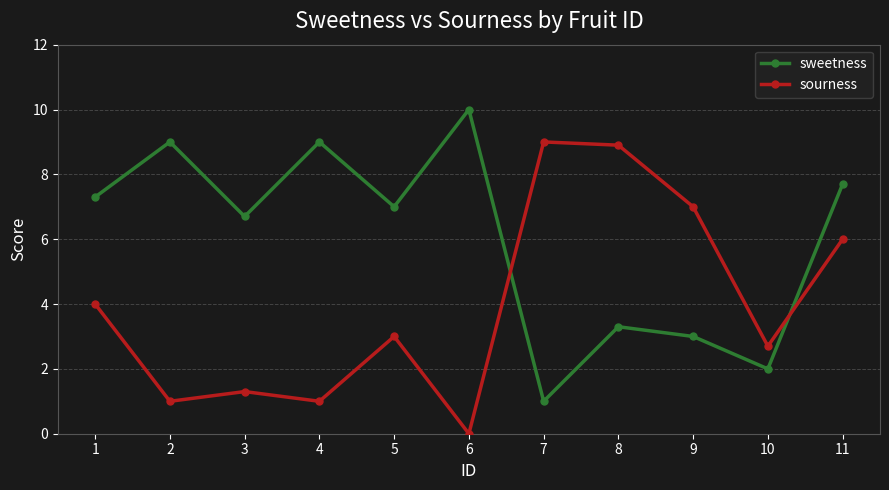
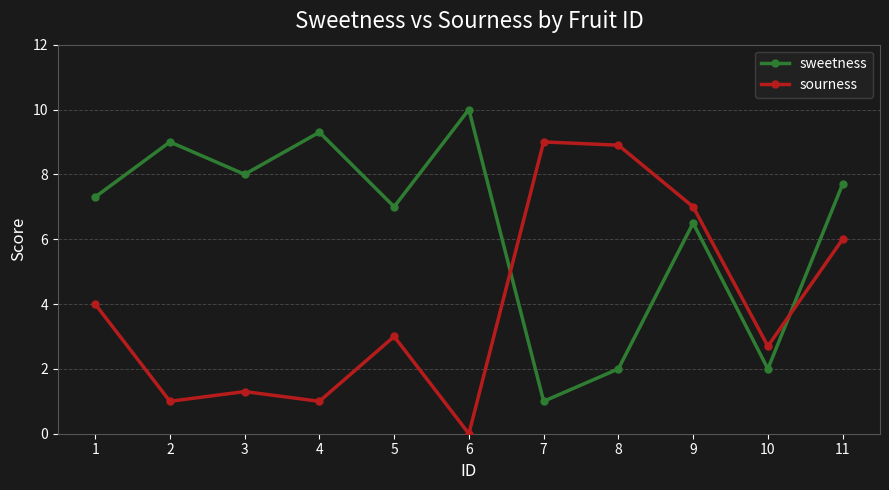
  {
    "sweetness": {
      "1": 7.3,
      "2": 9.0,
-     "3": 6.7,
-     "4": 9.0,
+     "3": 8.0,
+     "4": 9.3,
      "5": 7.0,
      "6": 10.0,
      "7": 1.0,
-     "8": 3.3,
-     "9": 3.0,
+     "8": 2.0,
+     "9": 6.5,
      "10": 2.0,
      "11": 7.7
    },
    "sourness": {
      "1": 4.0,
      "2": 1.0,
      "3": 1.3,
      "4": 1.0,
      "5": 3.0,
      "6": 0.0,
      "7": 9.0,
      "8": 8.9,
      "9": 7.0,
      "10": 2.7,
      "11": 6.0
    }
  }
